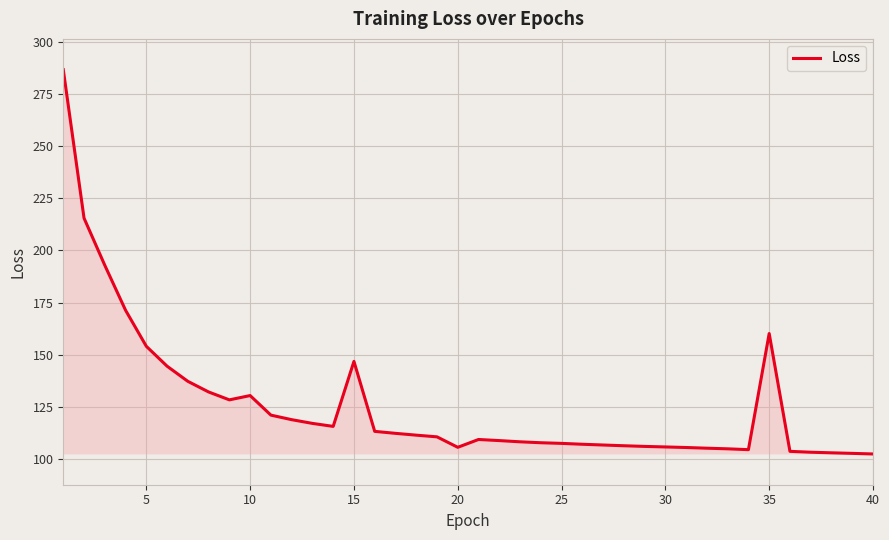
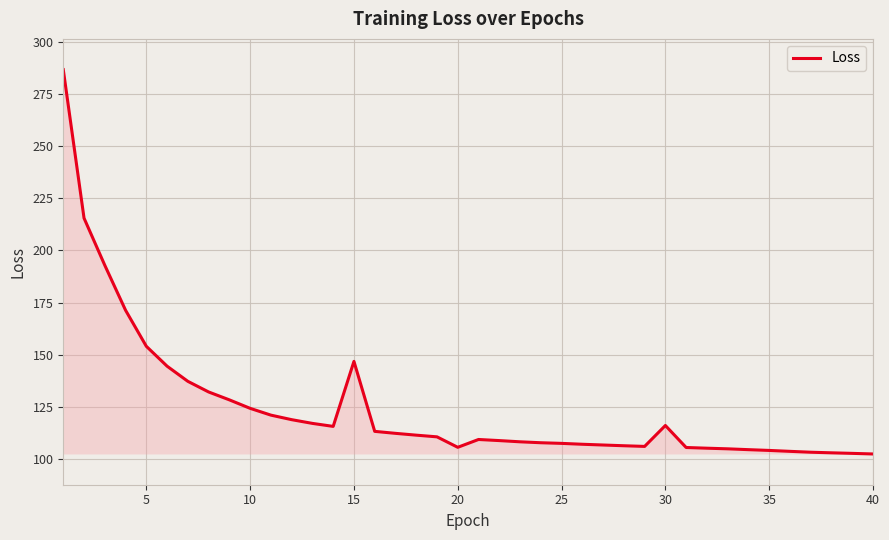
  {
    "5": 154,
-   "10": 131,
+   "10": 124,
    "15": 147,
    "20": 106,
    "25": 108,
-   "30": 106,
-   "35": 160,
+   "30": 116,
+   "35": 104,
    "40": 103
  }
